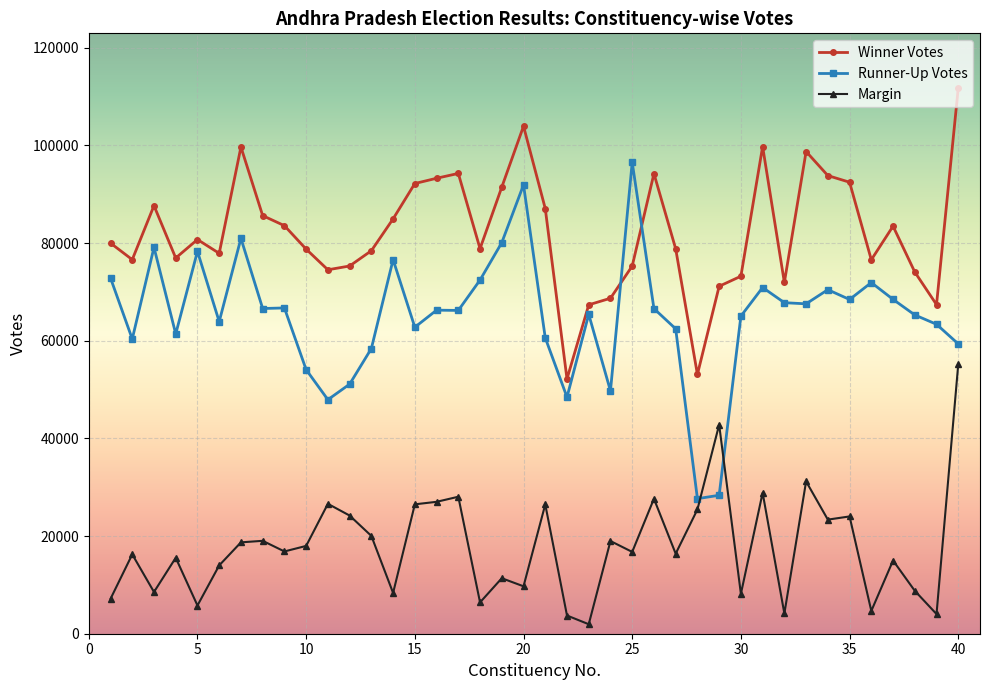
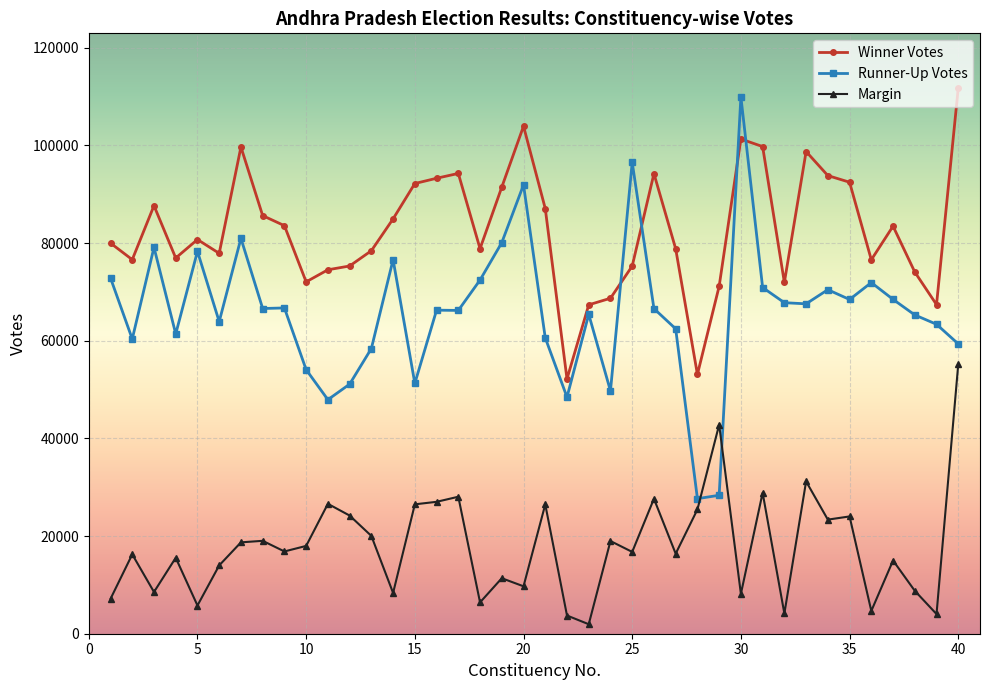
  {
    "Winner Votes": {
      "5": 81000,
-     "10": 79000,
+     "10": 72000,
      "15": 92000,
      "20": 104000,
      "25": 75000,
-     "30": 73000,
+     "30": 101000,
      "35": 92000
    },
    "Runner-Up Votes": {
      "5": 78000,
      "10": 54000,
-     "15": 63000,
+     "15": 51000,
      "20": 92000,
      "25": 97000,
-     "30": 65000,
+     "30": 110000,
      "35": 68000,
      "40": 59000
    },
    "Margin": {
      "5": 6000,
      "10": 18000,
      "15": 26000,
      "20": 10000,
      "25": 17000,
      "30": 8000,
      "35": 24000,
      "40": 55000
    }
  }
